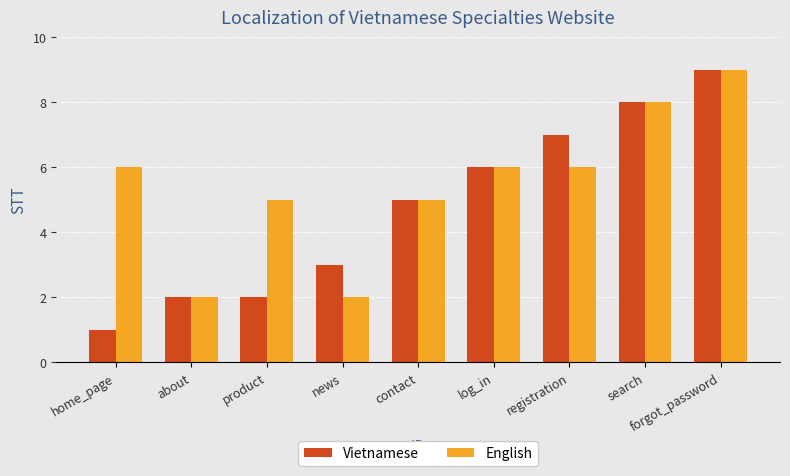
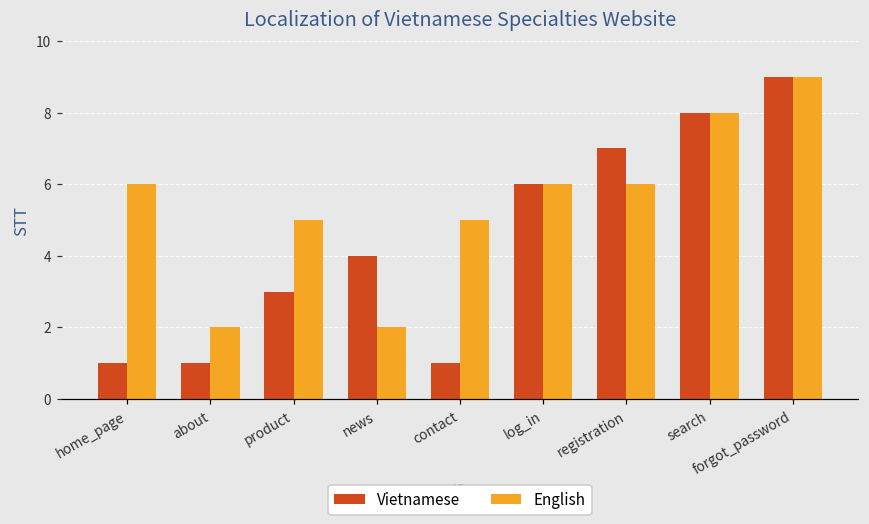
  {
    "Vietnamese": {
      "home_page": 1,
-     "about": 2,
-     "product": 2,
-     "news": 3,
-     "contact": 5,
+     "about": 1,
+     "product": 3,
+     "news": 4,
+     "contact": 1,
      "log_in": 6,
      "registration": 7,
      "search": 8,
      "forgot_password": 9
    },
    "English": {
      "home_page": 6,
      "about": 2,
      "product": 5,
      "news": 2,
      "contact": 5,
      "log_in": 6,
      "registration": 6,
      "search": 8,
      "forgot_password": 9
    }
  }
